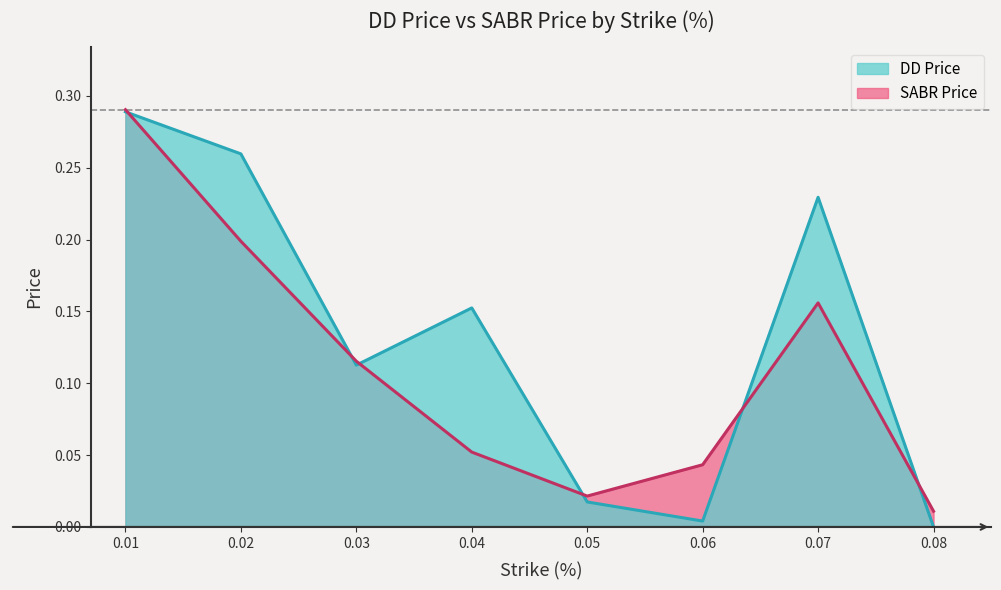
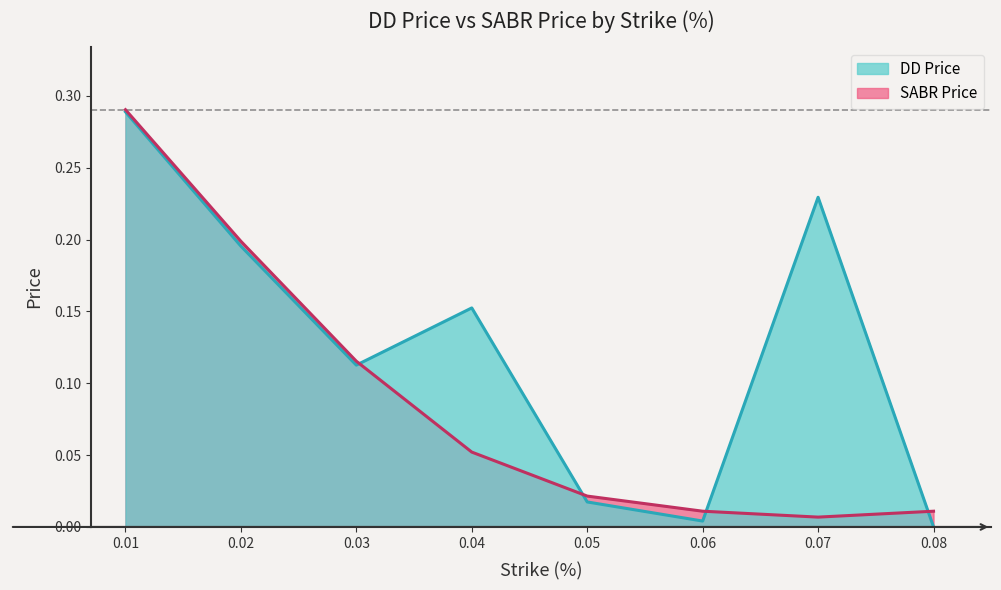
  {
    "DD Price": {
-     "0.02": 0.260,
+     "0.02": 0.195,
      "0.03": 0.113,
      "0.04": 0.152,
      "0.05": 0.017,
      "0.06": 0.004,
      "0.07": 0.229,
      "0.08": 0.000
    },
    "SABR Price": {
      "0.02": 0.199,
      "0.03": 0.115,
      "0.04": 0.052,
      "0.05": 0.021,
-     "0.06": 0.043,
-     "0.07": 0.156,
+     "0.06": 0.011,
+     "0.07": 0.007,
      "0.08": 0.011
    }
  }
